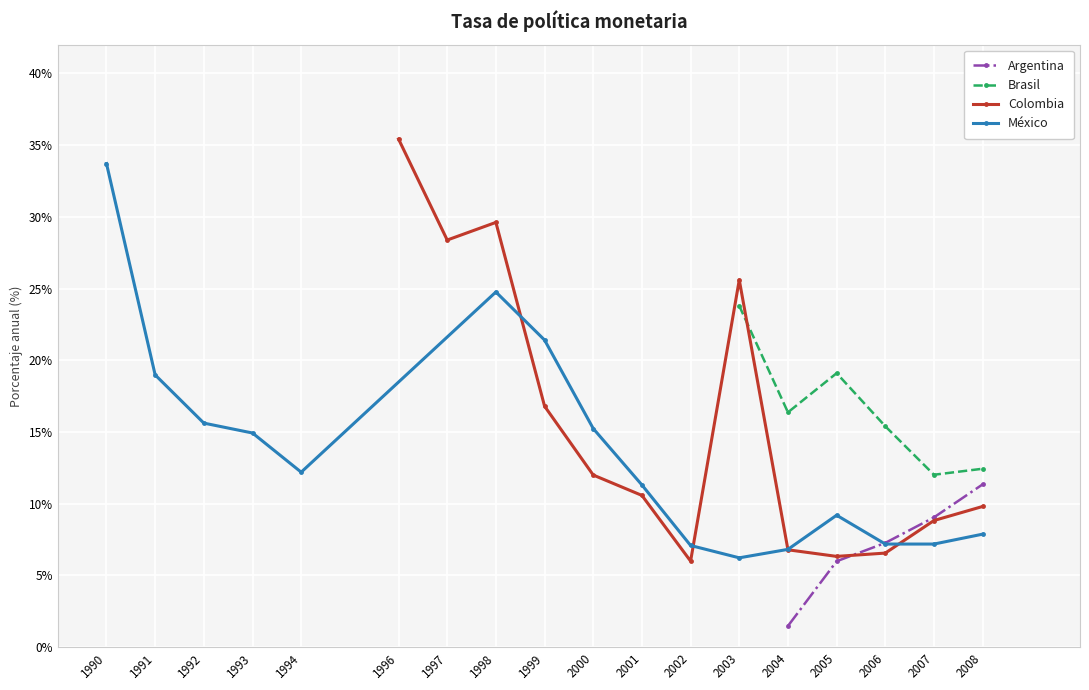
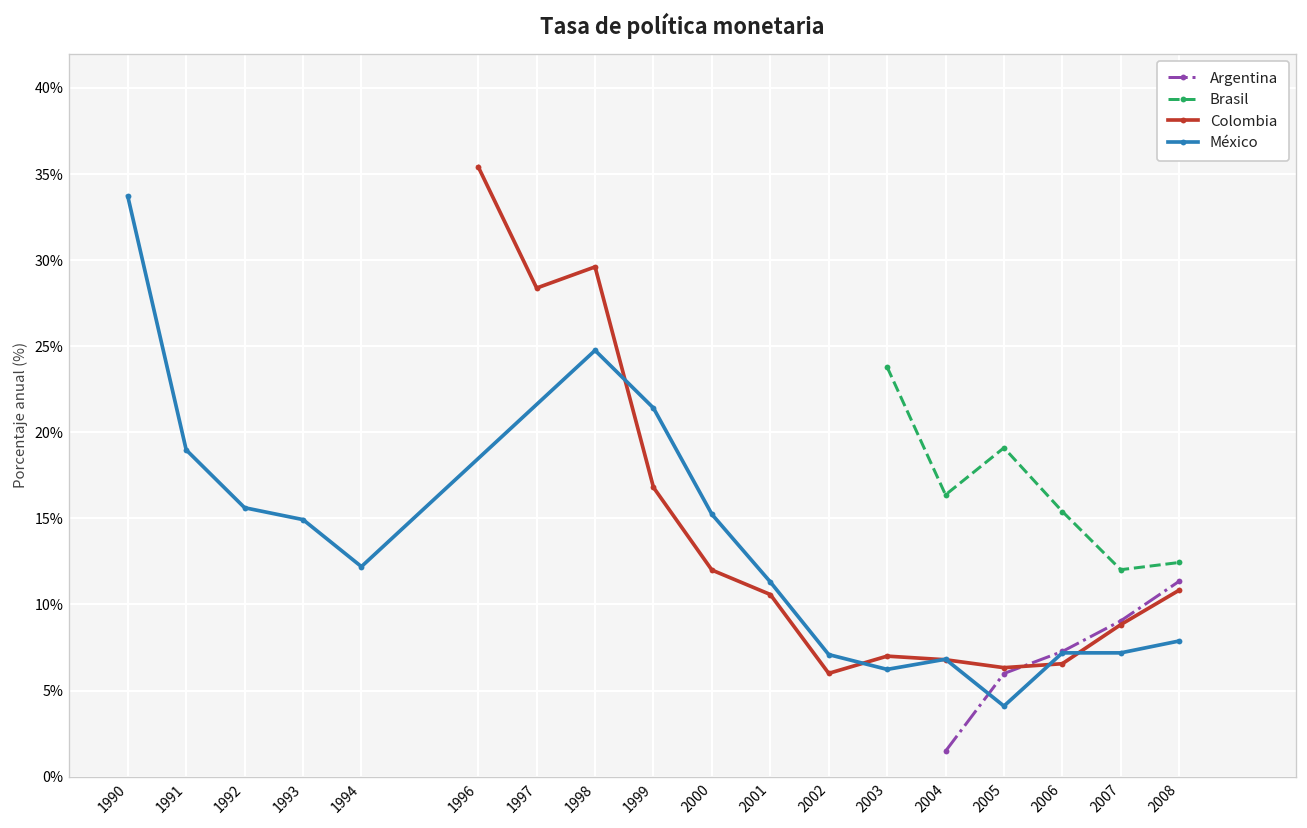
  {
    "Argentina": {
      "2004": "1.5%",
      "2005": "6.0%",
      "2007": "9.1%",
      "2008": "11.4%"
    },
    "Brasil": {
      "2003": "23.8%",
      "2004": "16.4%",
      "2005": "19.1%",
      "2006": "15.4%",
      "2007": "12.0%",
      "2008": "12.4%"
    },
    "Colombia": {
      "1996": "35.4%",
      "1997": "28.4%",
      "1998": "29.6%",
      "1999": "16.8%",
      "2000": "12.0%",
      "2001": "10.6%",
      "2002": "6.0%",
-     "2003": "25.6%",
+     "2003": "7.0%",
      "2005": "6.3%",
      "2006": "6.6%",
      "2007": "8.8%",
-     "2008": "9.8%"
+     "2008": "10.8%"
    },
    "México": {
      "1990": "33.7%",
      "1991": "19.0%",
      "1992": "15.6%",
      "1993": "14.9%",
      "1994": "12.2%",
      "1998": "24.8%",
      "1999": "21.4%",
      "2000": "15.2%",
      "2001": "11.3%",
      "2002": "7.1%",
      "2003": "6.2%",
-     "2005": "9.2%",
+     "2005": "4.1%",
      "2007": "7.2%",
      "2008": "7.9%"
    }
  }
